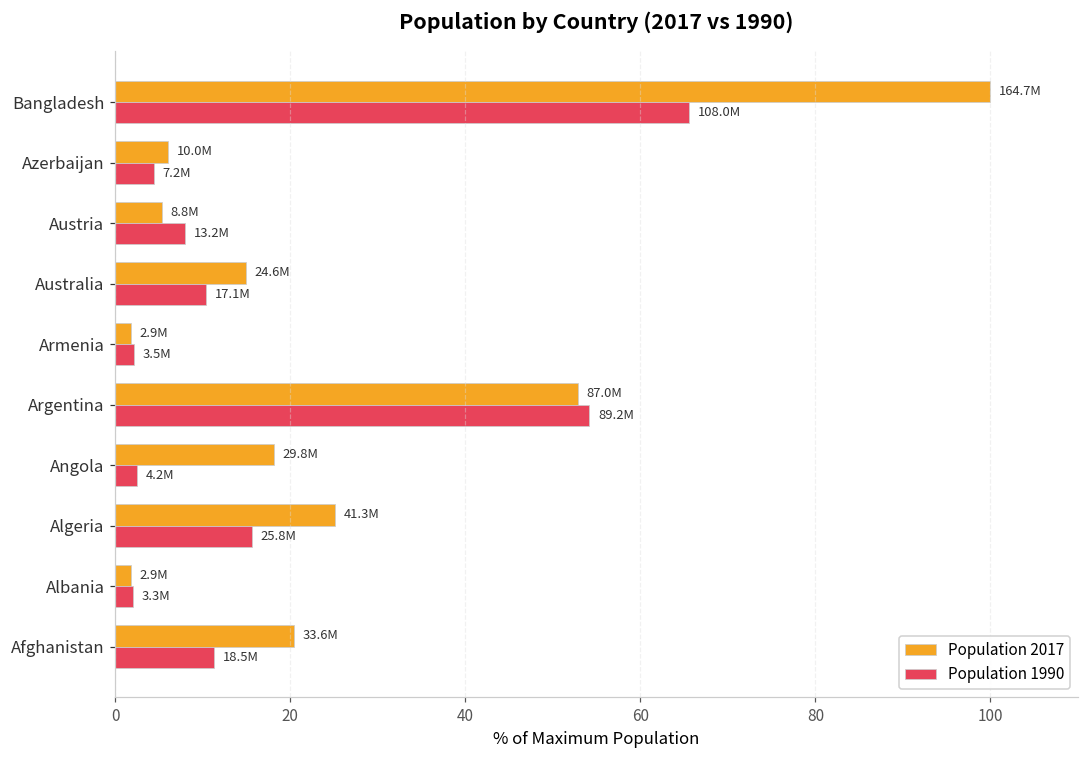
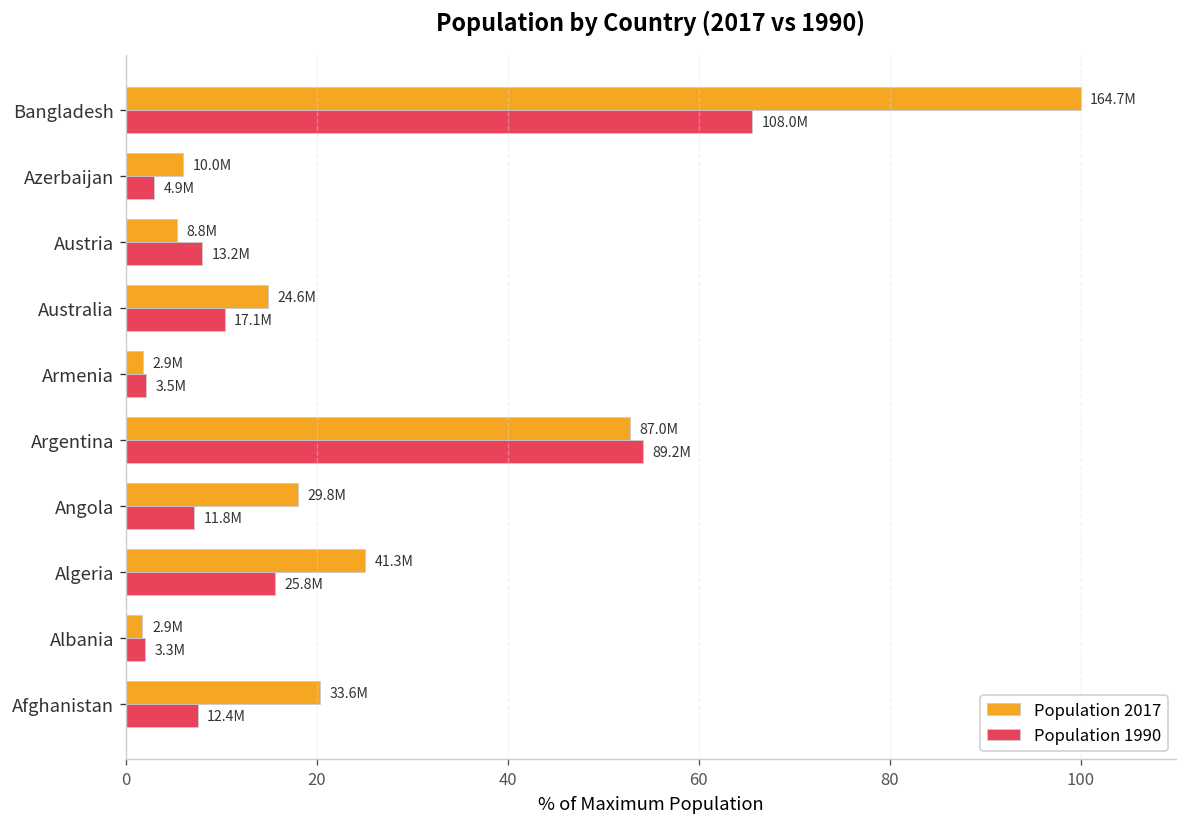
  {
    "Population 1990": {
-     "Azerbaijan": "7.2M",
-     "Angola": "4.2M",
-     "Afghanistan": "18.5M"
+     "Azerbaijan": "4.9M",
+     "Angola": "11.8M",
+     "Afghanistan": "12.4M"
    }
  }
